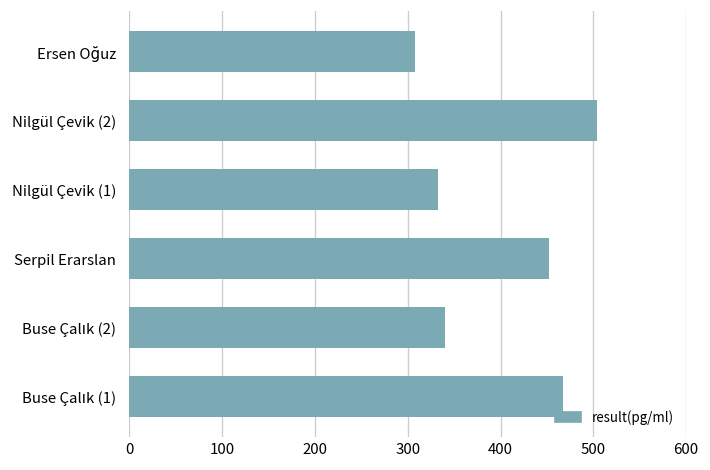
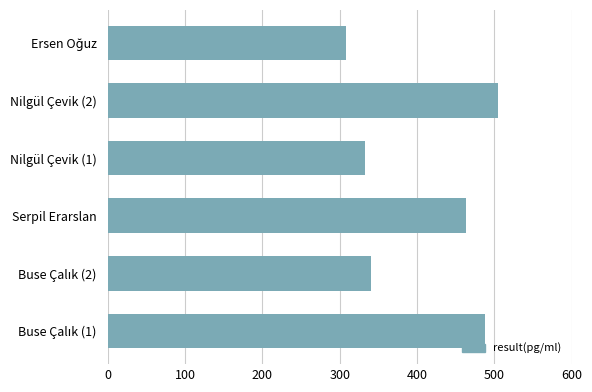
  {
    "Ersen Oğuz": 310,
    "Nilgül Çevik (2)": 500,
    "Nilgül Çevik (1)": 330,
-   "Serpil Erarslan": 450,
+   "Serpil Erarslan": 460,
    "Buse Çalık (2)": 340,
-   "Buse Çalık (1)": 470
+   "Buse Çalık (1)": 490
  }
